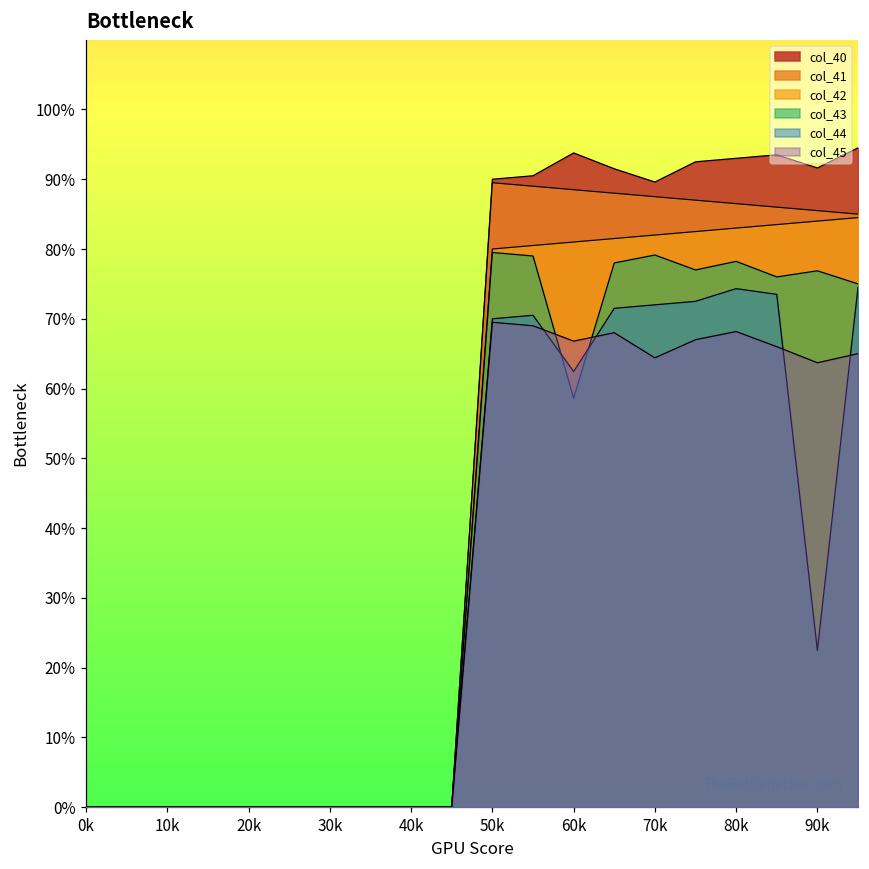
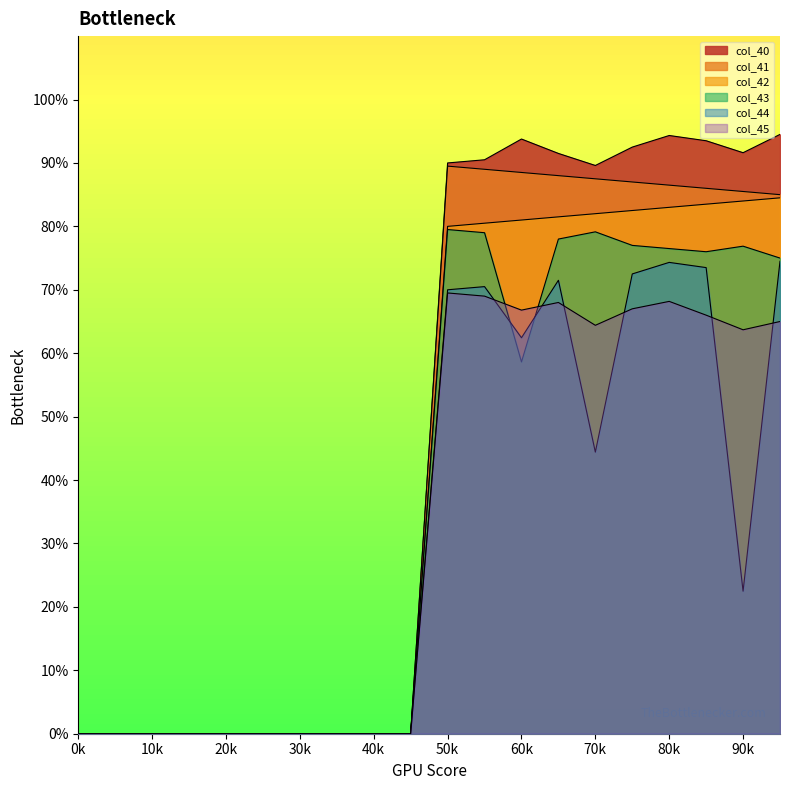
  {
    "col_40": {
      "50k": "90%",
      "60k": "94%",
      "70k": "90%",
-     "80k": "93%",
+     "80k": "94%",
      "90k": "92%"
    },
    "col_43": {
      "50k": "80%",
      "60k": "59%",
      "70k": "79%",
-     "80k": "78%",
+     "80k": "77%",
      "90k": "77%"
    },
    "col_44": {
      "50k": "70%",
      "60k": "62%",
-     "70k": "72%",
+     "70k": "44%",
      "80k": "74%",
      "90k": "22%"
    },
    "col_45": {
      "50k": "70%",
      "60k": "67%",
      "70k": "64%",
      "80k": "68%",
      "90k": "64%"
    }
  }
